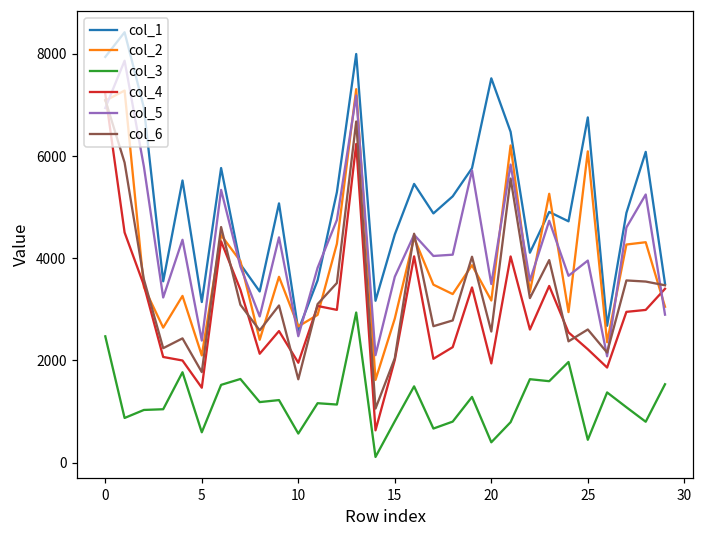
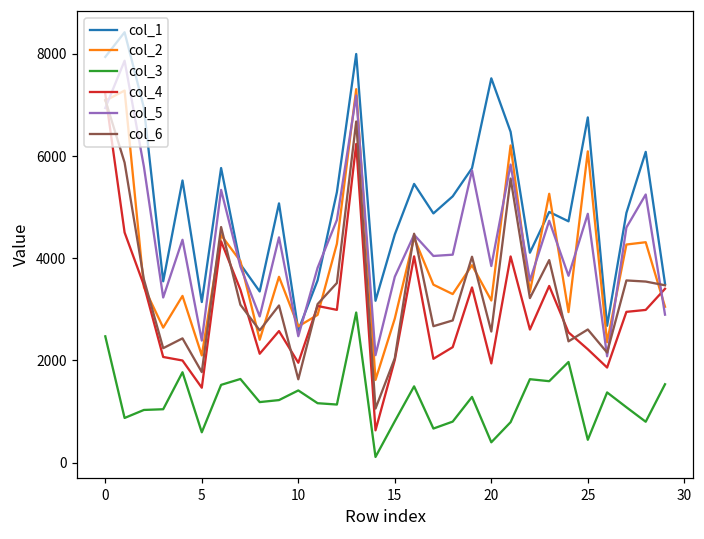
  {
    "col_1": {
      "5": 3100,
      "10": 2600,
      "15": 4500,
      "20": 7500,
      "25": 6800
    },
    "col_2": {
      "5": 2100,
      "10": 2700,
      "15": 2800,
      "20": 3200,
      "25": 6100
    },
    "col_3": {
      "0": 2500,
      "5": 600,
-     "10": 600,
+     "10": 1400,
      "15": 800,
      "20": 400,
      "25": 400
    },
    "col_4": {
      "5": 1500,
      "10": 2000,
      "20": 1900,
      "25": 2200
    },
    "col_5": {
      "5": 2400,
      "10": 2500,
      "15": 3600,
-     "20": 3500,
-     "25": 4000
+     "20": 3800,
+     "25": 4900
    },
    "col_6": {
      "5": 1800,
      "10": 1600,
      "20": 2600,
      "25": 2600
    }
  }
